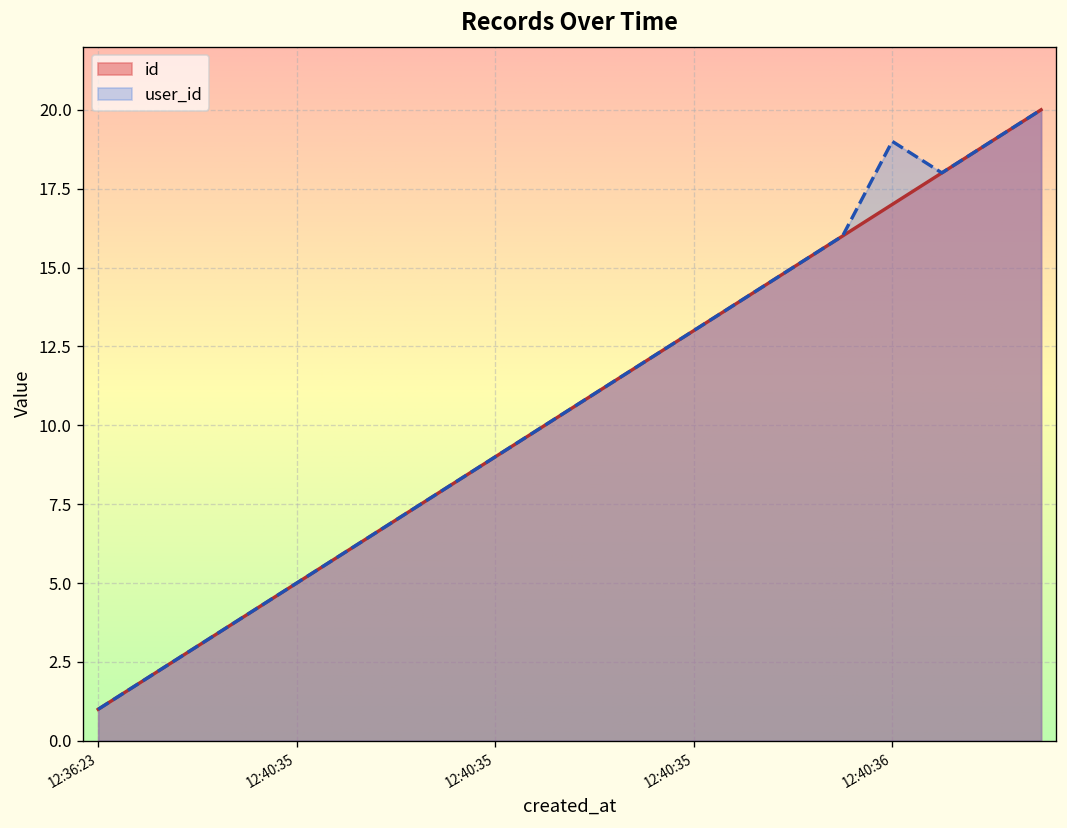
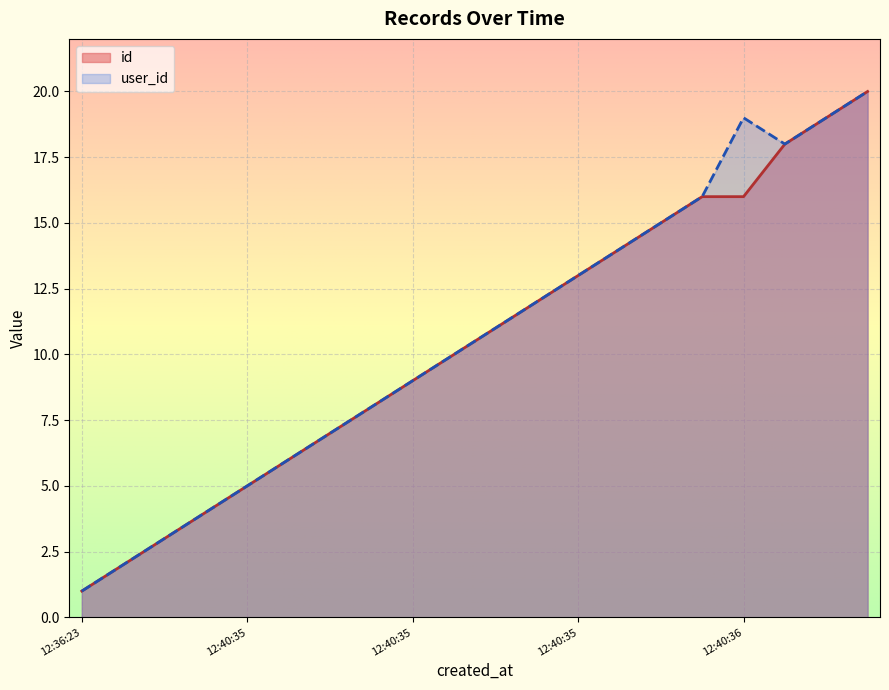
  {
    "id": {
-     "12:40:36": 17
+     "12:40:36": 16
    },
    "user_id": {
      "12:40:36": 19
    }
  }
